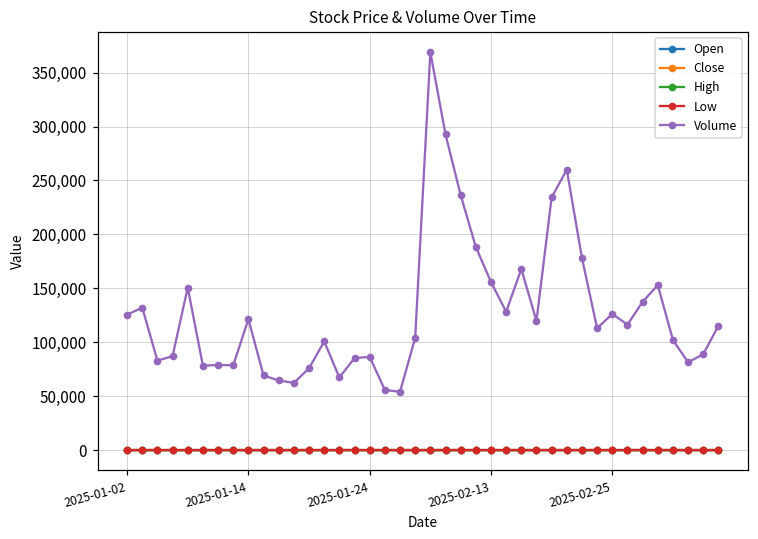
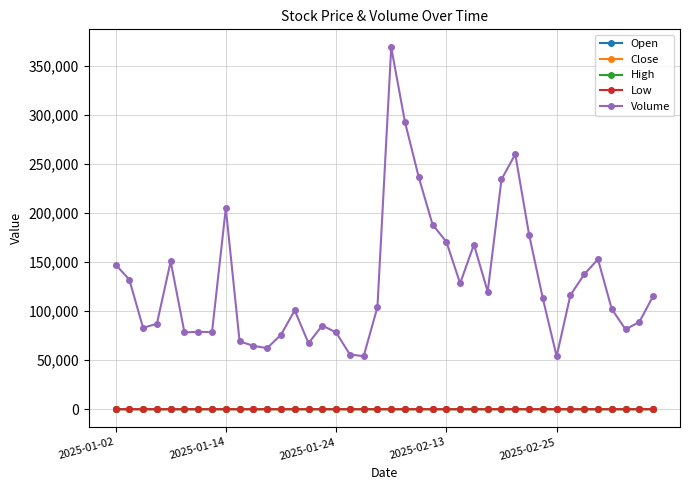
  {
    "Low": {
      "2025-01-02": "0",
      "2025-01-14": "0",
      "2025-01-24": "0",
      "2025-02-13": "0",
      "2025-02-25": "0"
    },
    "Volume": {
-     "2025-01-02": "130,000",
-     "2025-01-14": "120,000",
-     "2025-01-24": "90,000",
-     "2025-02-13": "160,000",
-     "2025-02-25": "130,000"
+     "2025-01-02": "150,000",
+     "2025-01-14": "200,000",
+     "2025-01-24": "80,000",
+     "2025-02-13": "170,000",
+     "2025-02-25": "50,000"
    }
  }
